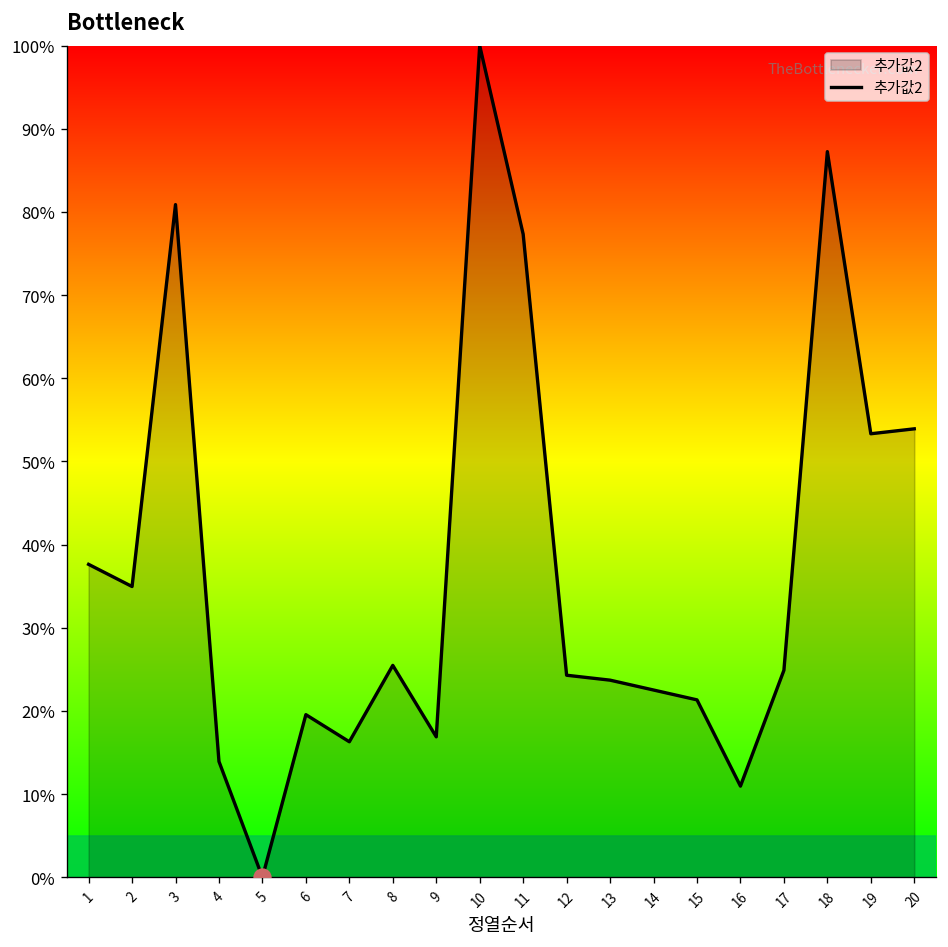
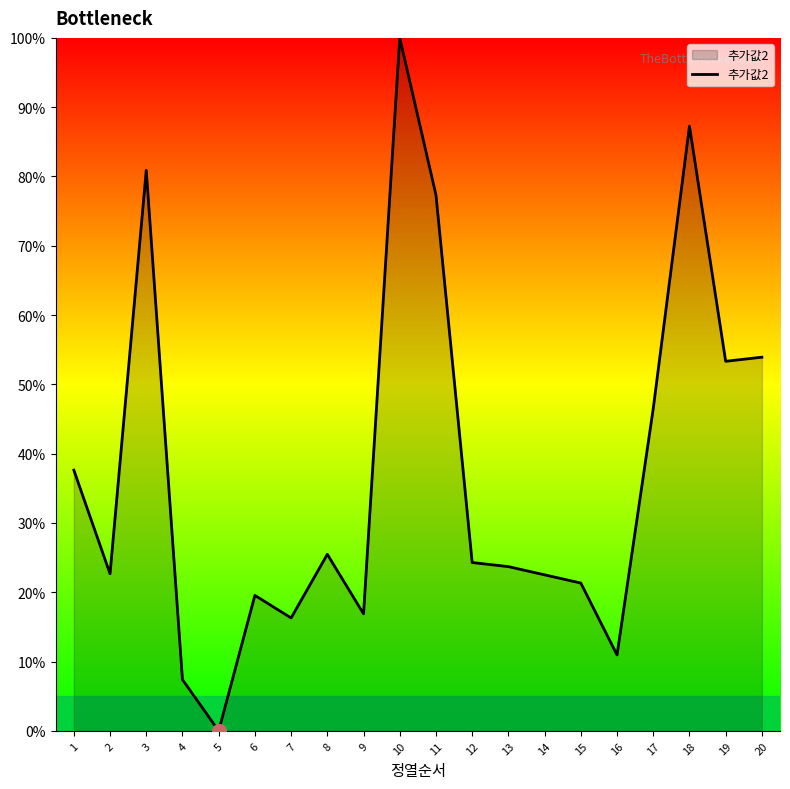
  {
    "추가값2": {
      "1": "38%",
-     "2": "35%",
+     "2": "23%",
      "3": "81%",
-     "4": "14%",
+     "4": "7%",
      "6": "20%",
      "7": "16%",
      "8": "25%",
      "9": "17%",
      "10": "100%",
      "11": "77%",
      "12": "24%",
      "13": "24%",
      "14": "23%",
      "15": "21%",
      "16": "11%",
-     "17": "25%",
+     "17": "47%",
      "18": "87%",
      "19": "53%",
      "20": "54%"
    }
  }
